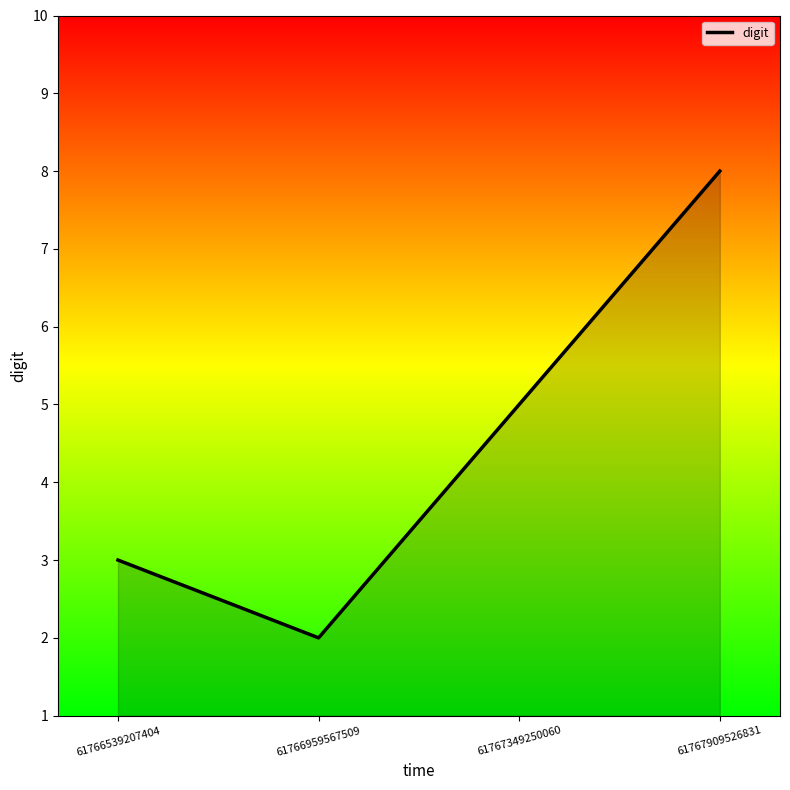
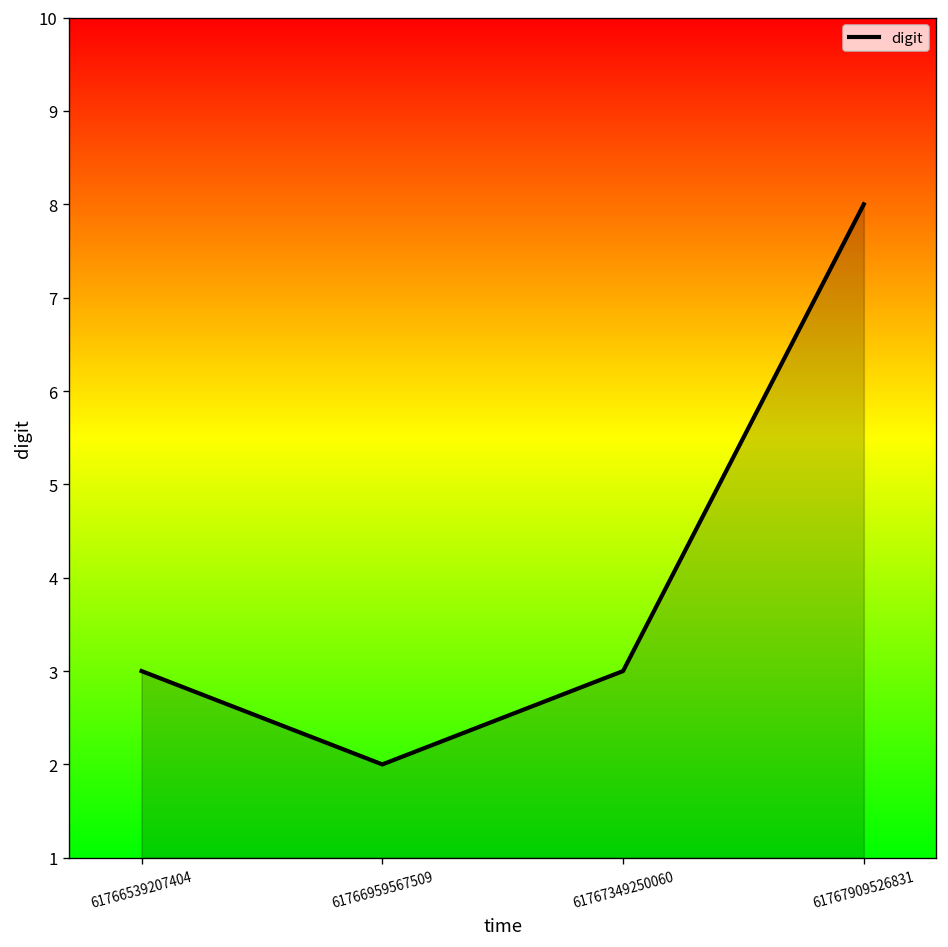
  {
    "61766539207404": 3,
    "61766959567509": 2,
-   "61767349250060": 5,
+   "61767349250060": 3,
    "61767909526831": 8
  }
